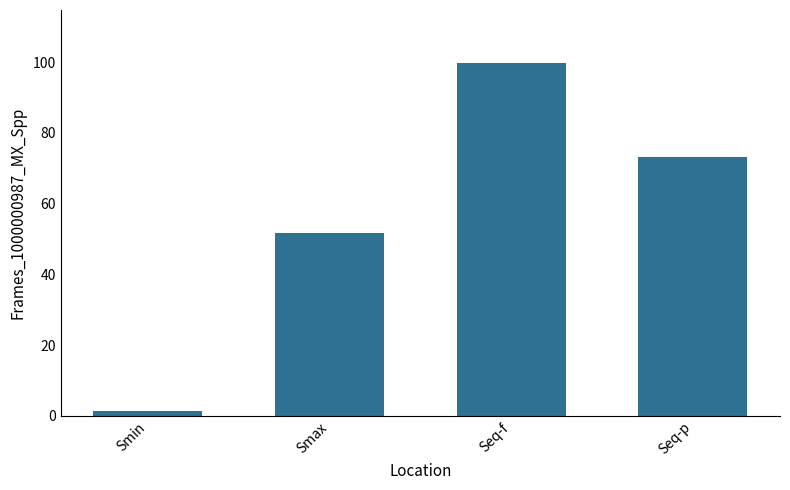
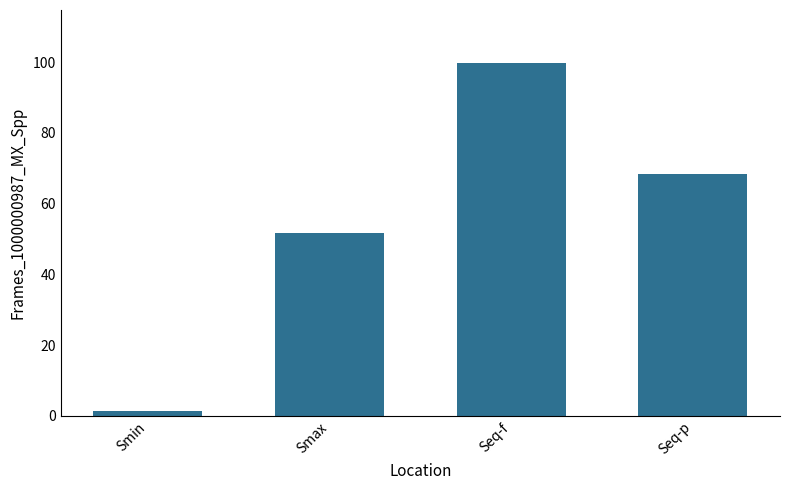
  {
    "Smin": 1,
    "Smax": 52,
    "Seq-f": 100,
-   "Seq-p": 73
+   "Seq-p": 68
  }
